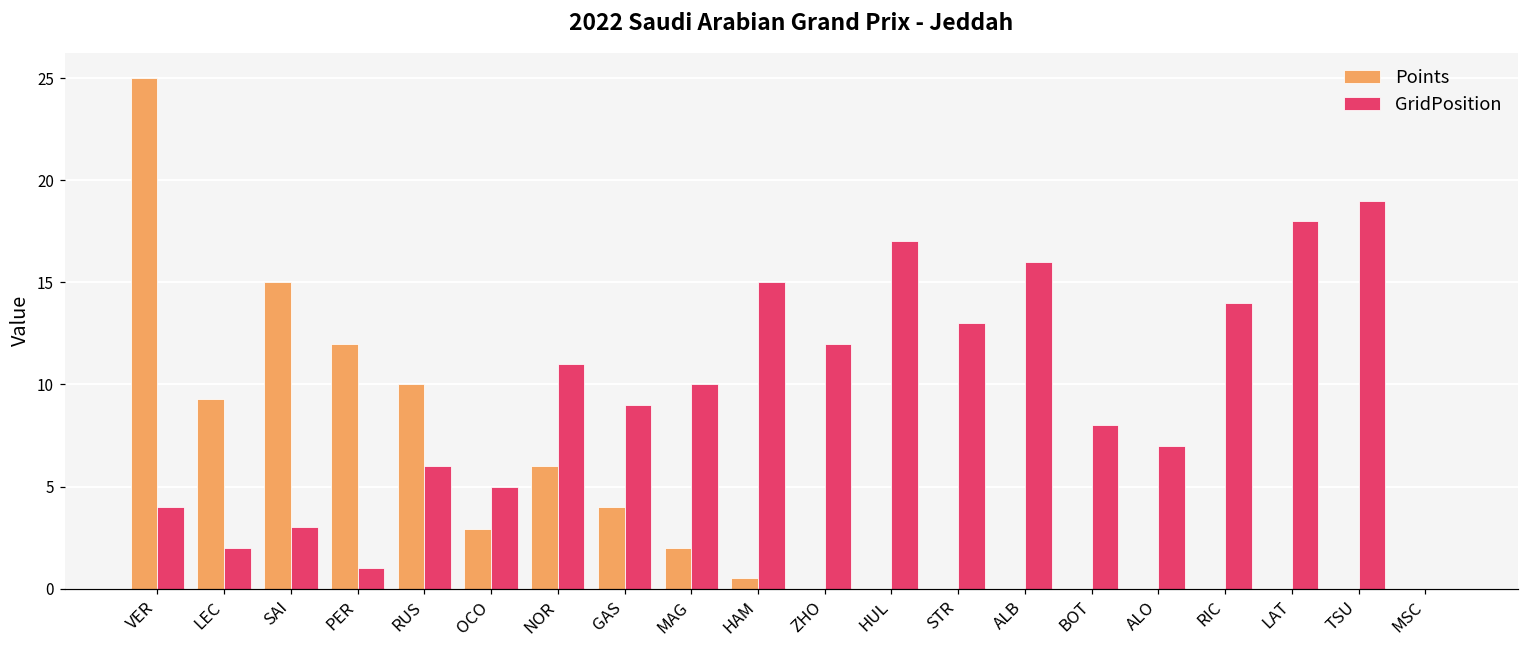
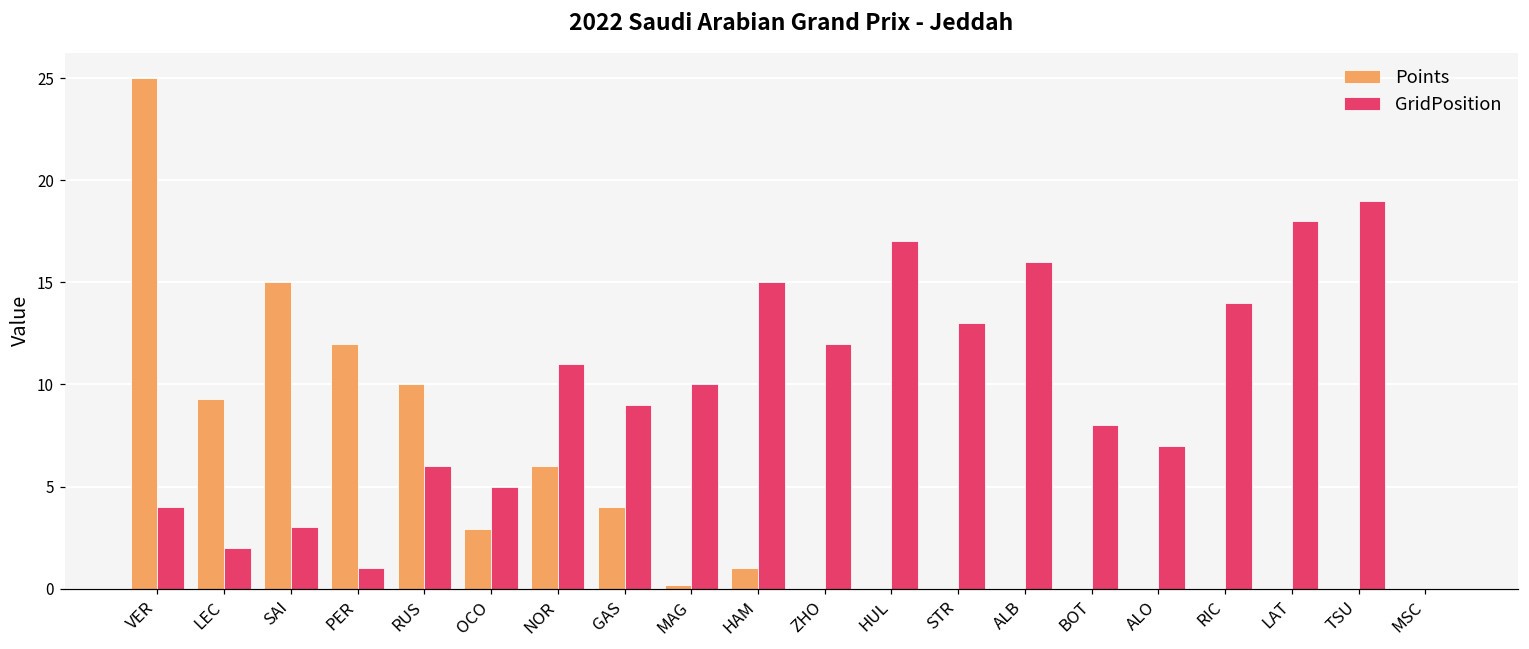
  {
    "Points": {
      "VER": 25.0,
      "LEC": 9.3,
      "SAI": 15.0,
      "PER": 12.0,
      "RUS": 10.0,
      "OCO": 2.9,
      "NOR": 6.0,
      "GAS": 4.0,
-     "MAG": 2.0,
-     "HAM": 0.5,
+     "MAG": 0.2,
+     "HAM": 1.0,
      "ZHO": 0.0,
      "HUL": 0.0,
      "STR": 0.0,
      "ALB": 0.0,
      "BOT": 0.0,
      "ALO": 0.0,
      "RIC": 0.0,
      "LAT": 0.0,
      "TSU": 0.0,
      "MSC": 0.0
    },
    "GridPosition": {
      "VER": 4.0,
      "LEC": 2.0,
      "SAI": 3.0,
      "PER": 1.0,
      "RUS": 6.0,
      "OCO": 5.0,
      "NOR": 11.0,
      "GAS": 9.0,
      "MAG": 10.0,
      "HAM": 15.0,
      "ZHO": 12.0,
      "HUL": 17.0,
      "STR": 13.0,
      "ALB": 16.0,
      "BOT": 8.0,
      "ALO": 7.0,
      "RIC": 14.0,
      "LAT": 18.0,
      "TSU": 19.0,
      "MSC": 0.0
    }
  }
